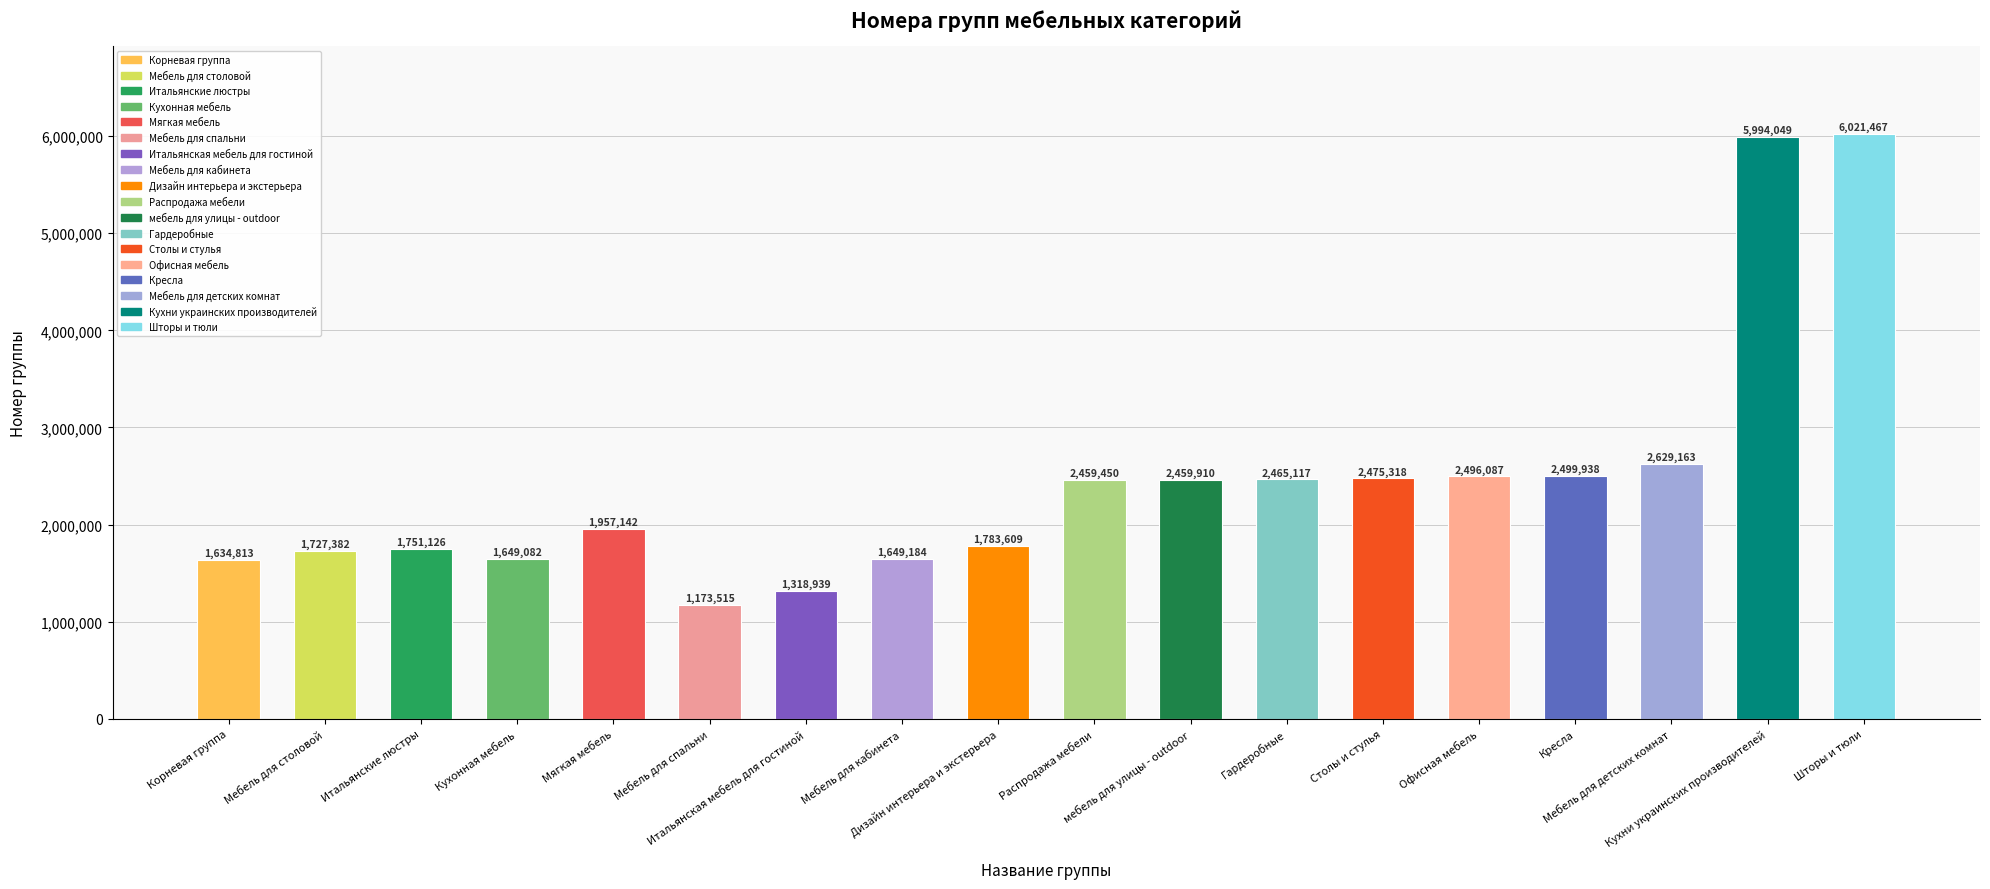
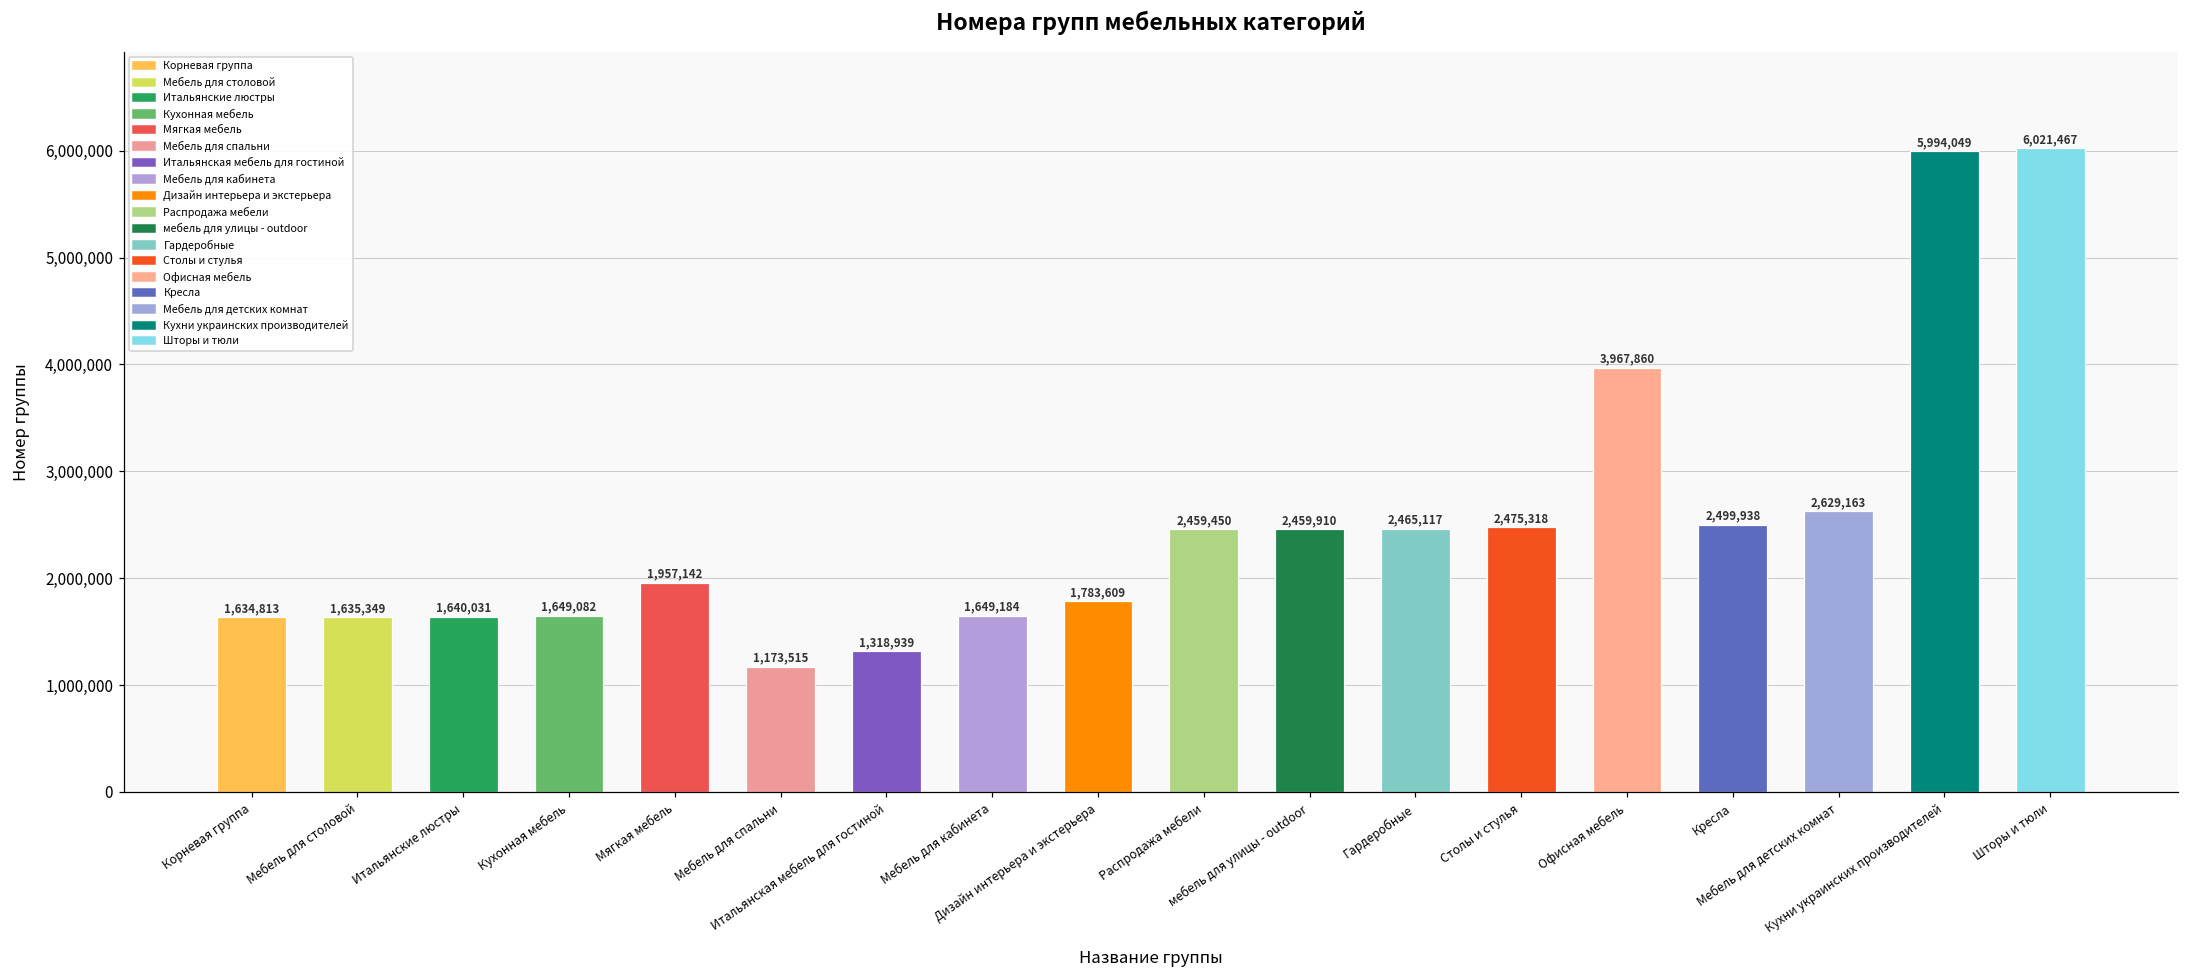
  {
    "Корневая группа": "1,634,813",
-   "Мебель для столовой": "1,727,382",
-   "Итальянские люстры": "1,751,126",
+   "Мебель для столовой": "1,635,349",
+   "Итальянские люстры": "1,640,031",
    "Кухонная мебель": "1,649,082",
    "Мягкая мебель": "1,957,142",
    "Мебель для спальни": "1,173,515",
    "Итальянская мебель для гостиной": "1,318,939",
    "Мебель для кабинета": "1,649,184",
    "Дизайн интерьера и экстерьера": "1,783,609",
    "Распродажа мебели": "2,459,450",
    "мебель для улицы - outdoor": "2,459,910",
    "Гардеробные": "2,465,117",
    "Столы и стулья": "2,475,318",
-   "Офисная мебель": "2,496,087",
+   "Офисная мебель": "3,967,860",
    "Кресла": "2,499,938",
    "Мебель для детских комнат": "2,629,163",
    "Кухни украинских производителей": "5,994,049",
    "Шторы и тюли": "6,021,467"
  }
